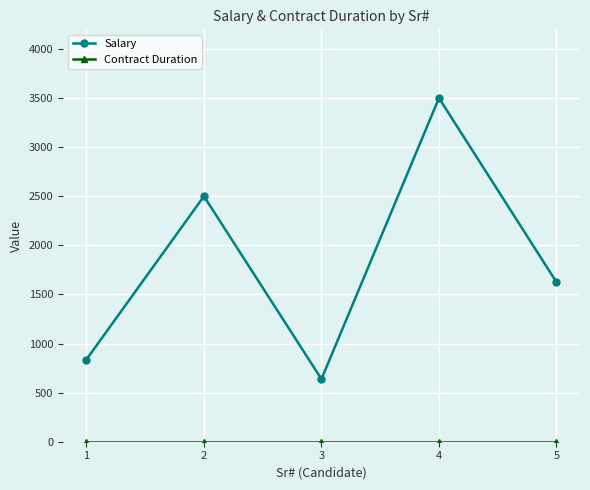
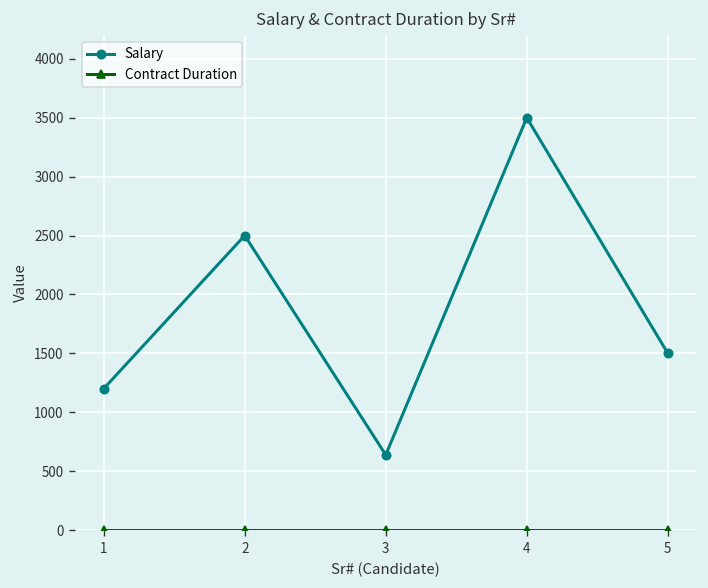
  {
    "Salary": {
-     "1": 800,
+     "1": 1200,
      "2": 2500,
      "3": 600,
      "4": 3500,
-     "5": 1600
+     "5": 1500
    },
    "Contract Duration": {
      "1": 0,
      "2": 0,
      "3": 0,
      "4": 0,
      "5": 0
    }
  }
